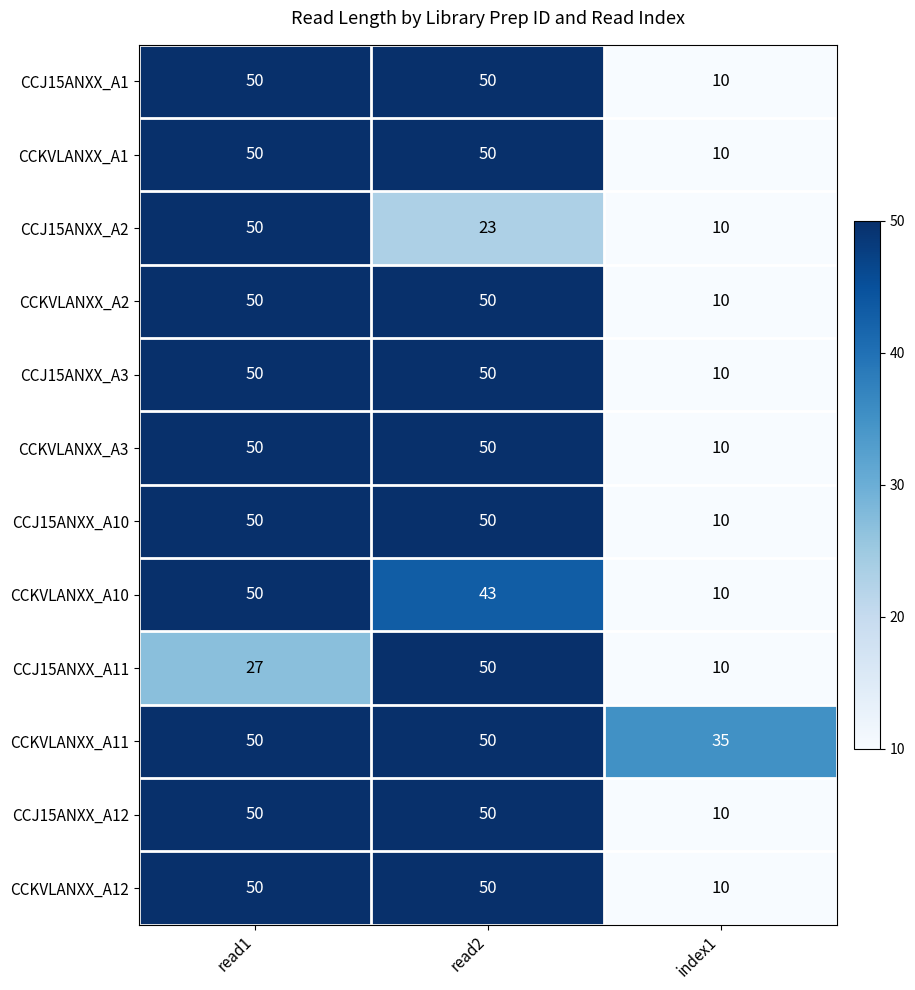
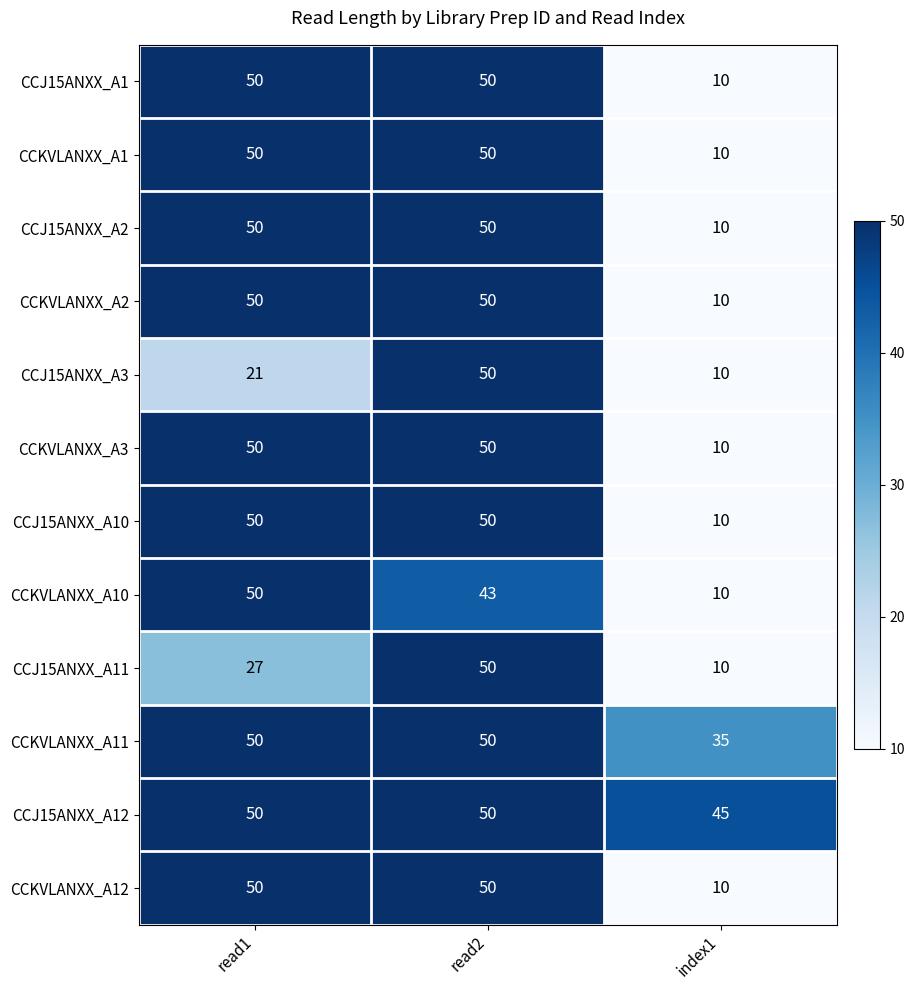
  {
    "CCJ15ANXX_A1": {
      "read1": 50,
      "read2": 50,
      "index1": 10
    },
    "CCKVLANXX_A1": {
      "read1": 50,
      "read2": 50,
      "index1": 10
    },
    "CCJ15ANXX_A2": {
      "read1": 50,
-     "read2": 23,
+     "read2": 50,
      "index1": 10
    },
    "CCKVLANXX_A2": {
      "read1": 50,
      "read2": 50,
      "index1": 10
    },
    "CCJ15ANXX_A3": {
-     "read1": 50,
+     "read1": 21,
      "read2": 50,
      "index1": 10
    },
    "CCKVLANXX_A3": {
      "read1": 50,
      "read2": 50,
      "index1": 10
    },
    "CCJ15ANXX_A10": {
      "read1": 50,
      "read2": 50,
      "index1": 10
    },
    "CCKVLANXX_A10": {
      "read1": 50,
      "read2": 43,
      "index1": 10
    },
    "CCJ15ANXX_A11": {
      "read1": 27,
      "read2": 50,
      "index1": 10
    },
    "CCKVLANXX_A11": {
      "read1": 50,
      "read2": 50,
      "index1": 35
    },
    "CCJ15ANXX_A12": {
      "read1": 50,
      "read2": 50,
-     "index1": 10
+     "index1": 45
    },
    "CCKVLANXX_A12": {
      "read1": 50,
      "read2": 50,
      "index1": 10
    }
  }
